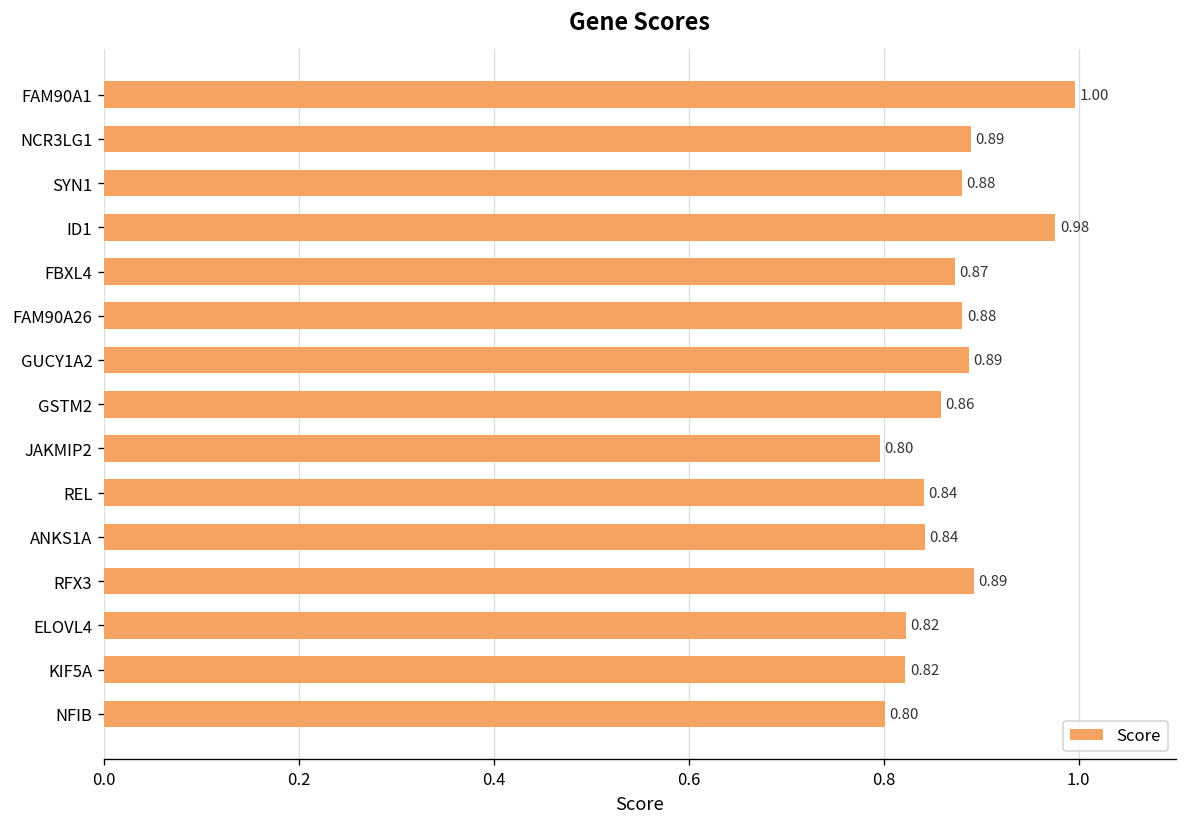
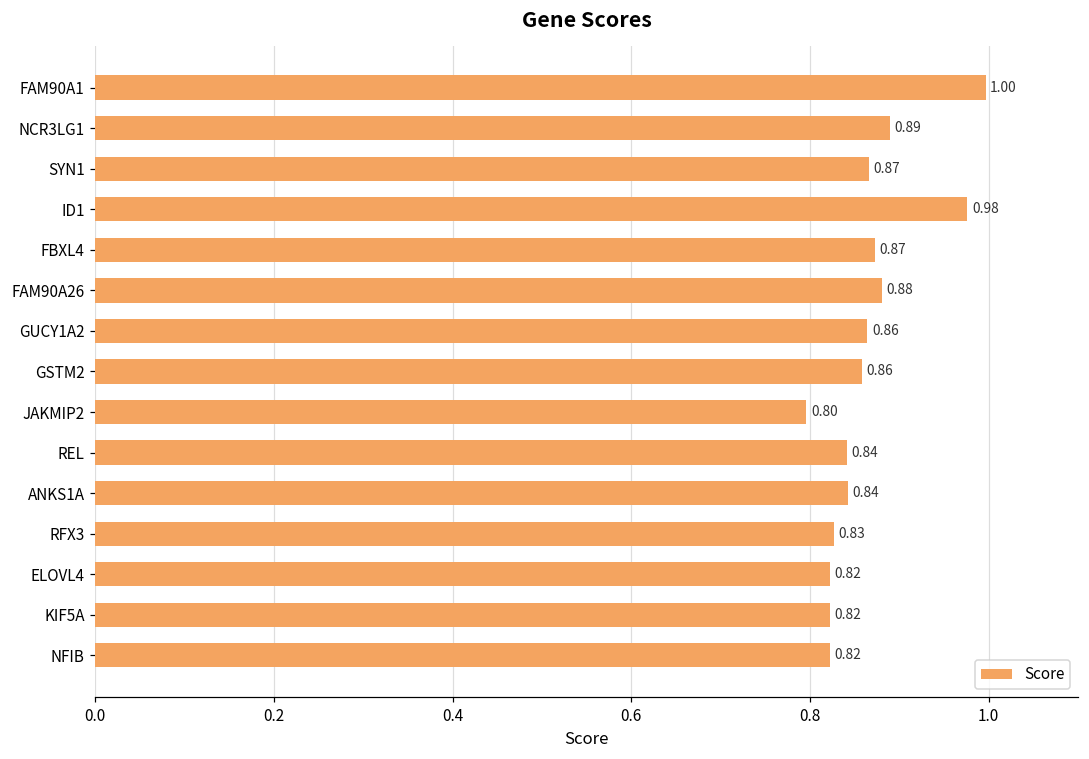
  {
    "FAM90A1": 1.00,
    "NCR3LG1": 0.89,
-   "SYN1": 0.88,
+   "SYN1": 0.87,
    "ID1": 0.98,
    "FBXL4": 0.87,
    "FAM90A26": 0.88,
-   "GUCY1A2": 0.89,
+   "GUCY1A2": 0.86,
    "GSTM2": 0.86,
    "JAKMIP2": 0.80,
    "REL": 0.84,
    "ANKS1A": 0.84,
-   "RFX3": 0.89,
+   "RFX3": 0.83,
    "ELOVL4": 0.82,
    "KIF5A": 0.82,
-   "NFIB": 0.80
+   "NFIB": 0.82
  }
